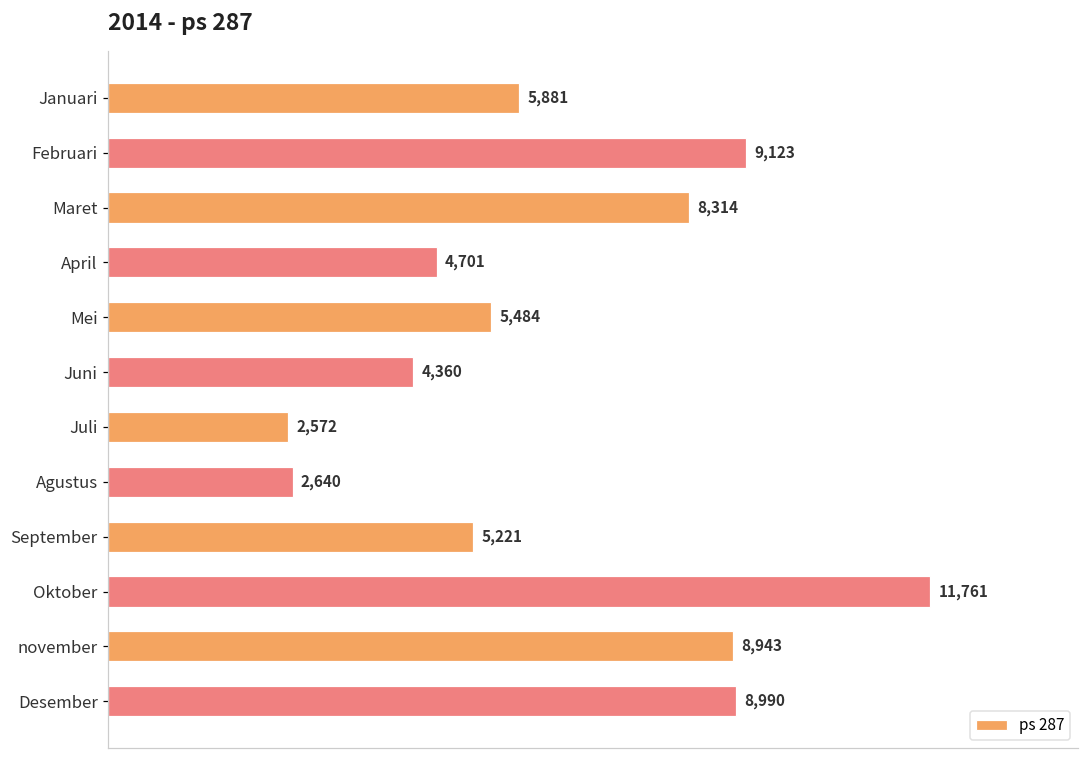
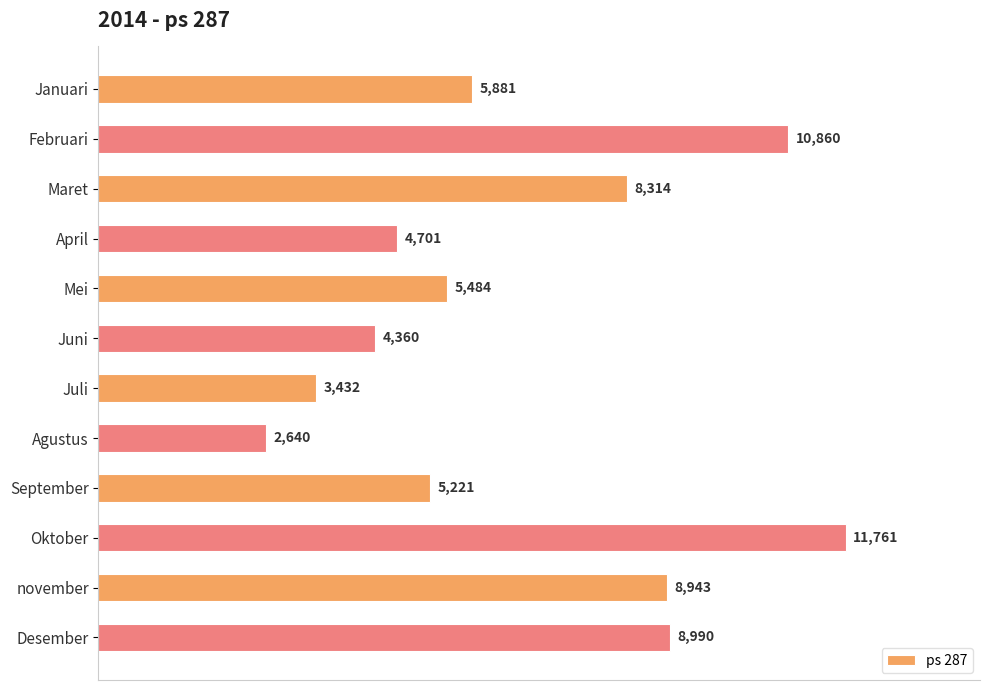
  {
    "Januari": "5,881",
-   "Februari": "9,123",
+   "Februari": "10,860",
    "Maret": "8,314",
    "April": "4,701",
    "Mei": "5,484",
    "Juni": "4,360",
-   "Juli": "2,572",
+   "Juli": "3,432",
    "Agustus": "2,640",
    "September": "5,221",
    "Oktober": "11,761",
    "november": "8,943",
    "Desember": "8,990"
  }
